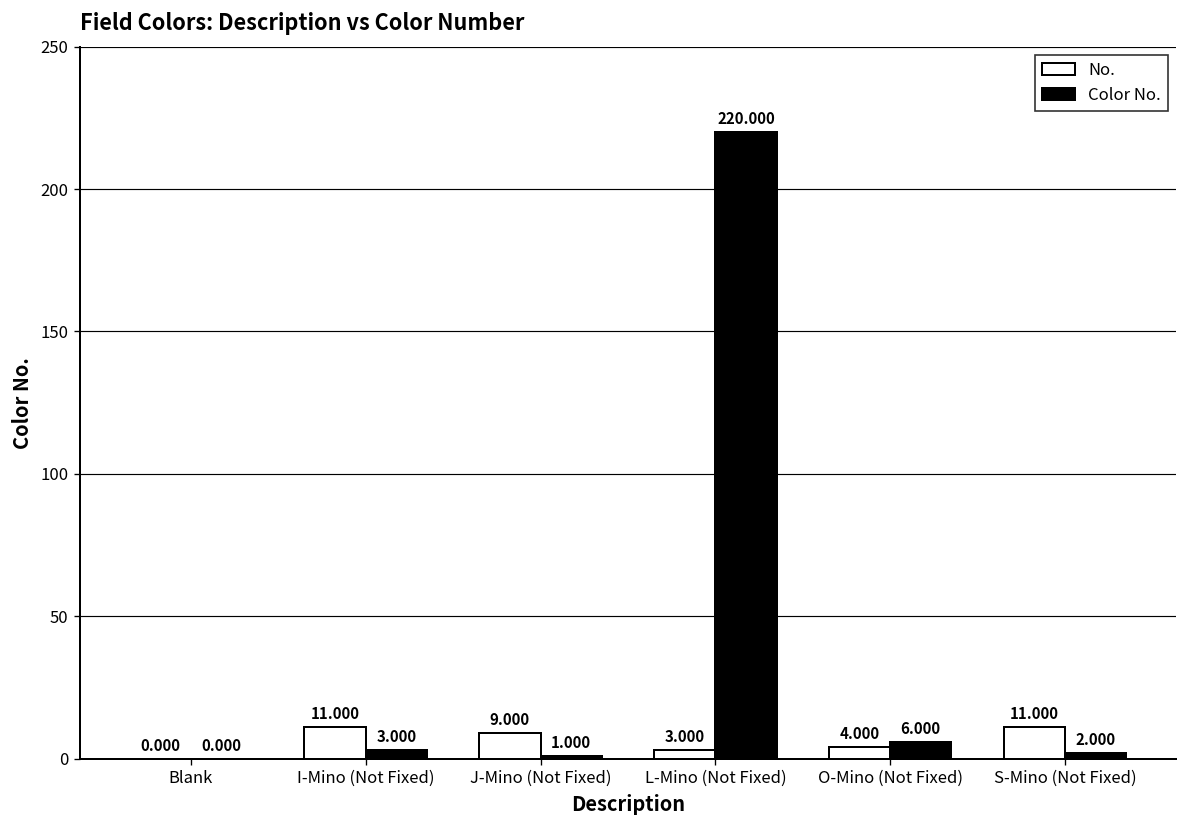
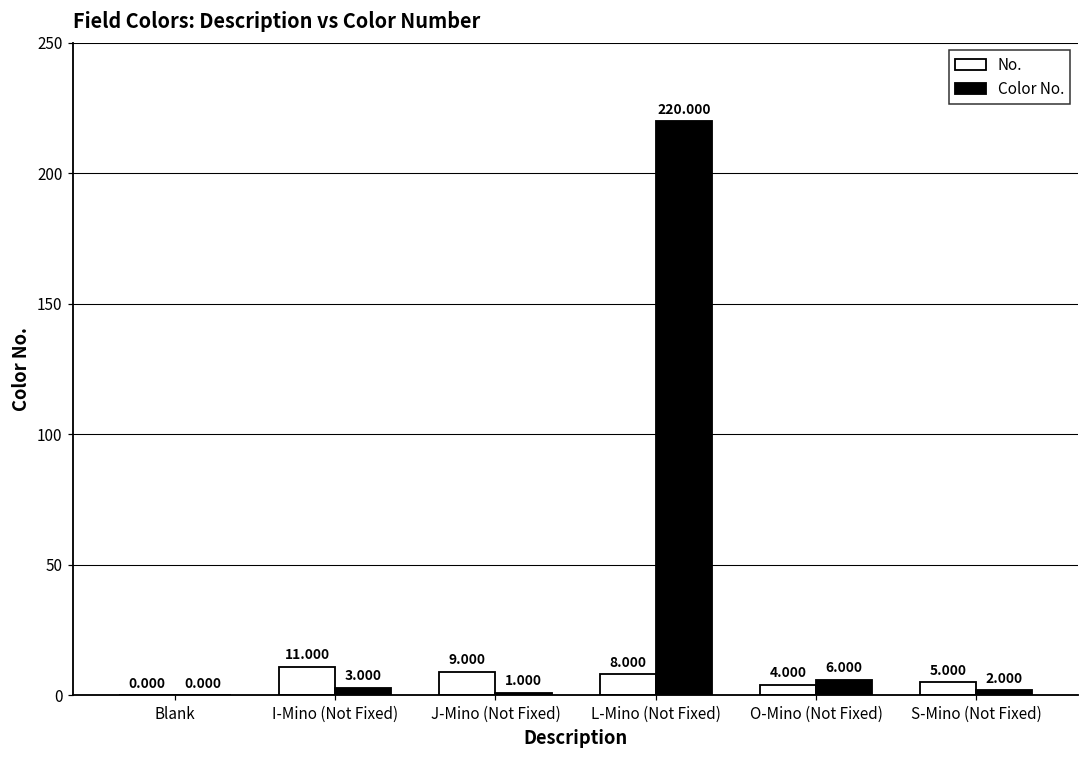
  {
    "No.": {
      "Blank": 0.000,
      "I-Mino (Not Fixed)": 11.000,
      "J-Mino (Not Fixed)": 9.000,
-     "L-Mino (Not Fixed)": 3.000,
+     "L-Mino (Not Fixed)": 8.000,
      "O-Mino (Not Fixed)": 4.000,
-     "S-Mino (Not Fixed)": 11.000
+     "S-Mino (Not Fixed)": 5.000
    },
    "Color No.": {
      "Blank": 0.000,
      "I-Mino (Not Fixed)": 3.000,
      "J-Mino (Not Fixed)": 1.000,
      "L-Mino (Not Fixed)": 220.000,
      "O-Mino (Not Fixed)": 6.000,
      "S-Mino (Not Fixed)": 2.000
    }
  }
